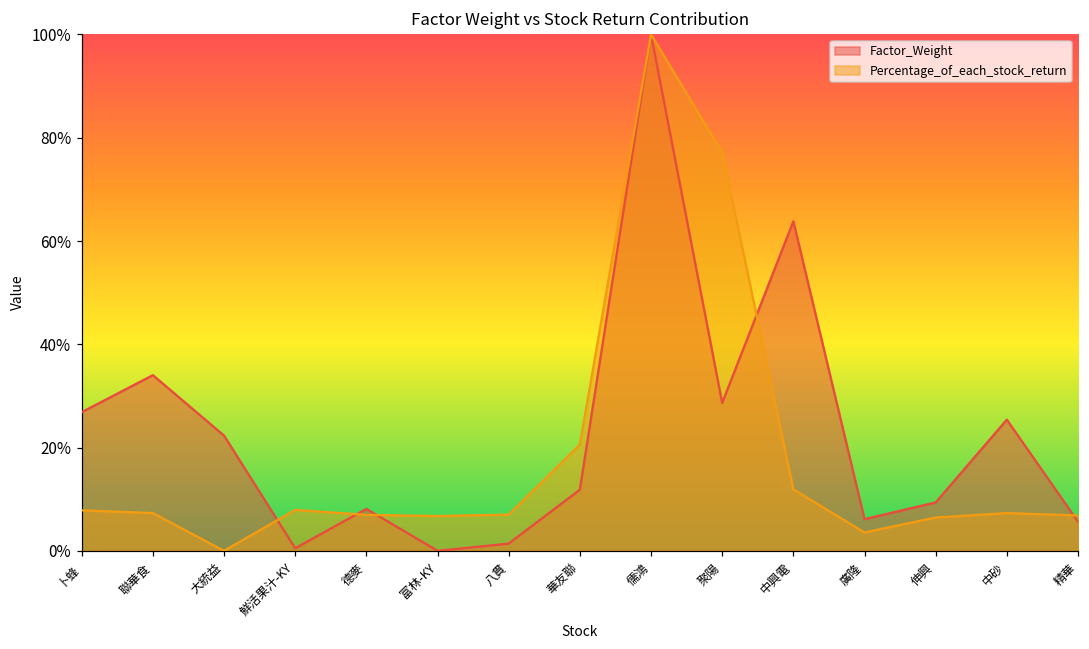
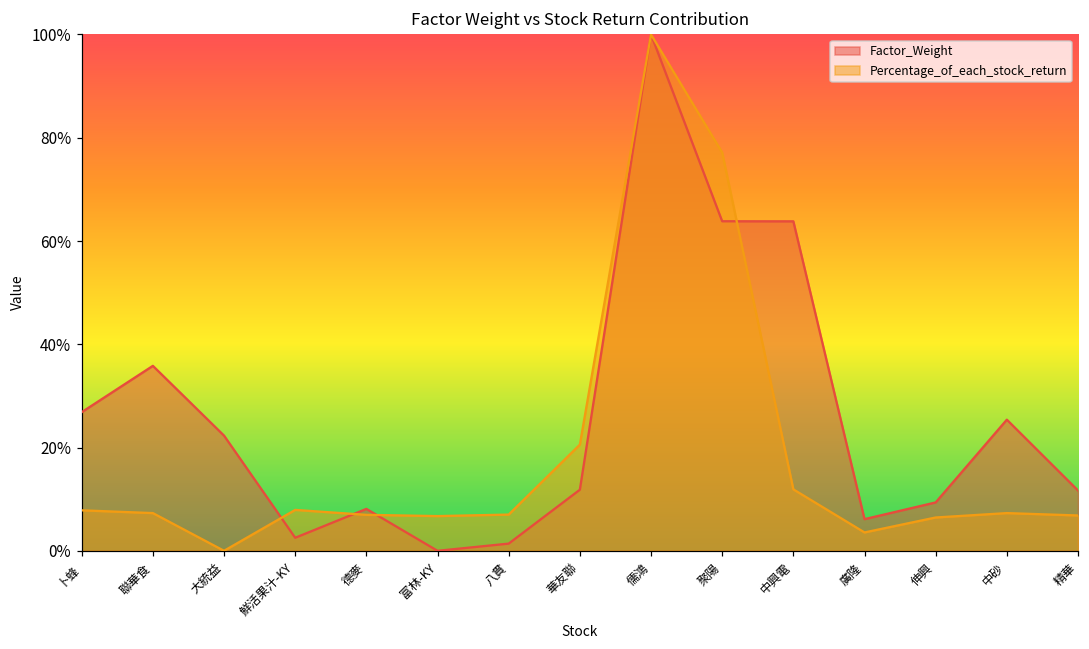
  {
    "Factor_Weight": {
      "卜蜂": "27%",
-     "聯華食": "34%",
+     "聯華食": "36%",
      "大統益": "22%",
-     "鮮活果汁-KY": "0%",
+     "鮮活果汁-KY": "3%",
      "德麥": "8%",
      "富林-KY": "0%",
      "八貫": "1%",
      "華友聯": "12%",
-     "聚陽": "29%",
+     "聚陽": "64%",
      "中興電": "64%",
      "廣隆": "6%",
      "伸興": "9%",
      "中砂": "25%",
-     "精華": "6%"
+     "精華": "12%"
    },
    "Percentage_of_each_stock_return": {
      "卜蜂": "8%",
      "聯華食": "7%",
      "大統益": "0%",
      "鮮活果汁-KY": "8%",
      "德麥": "7%",
      "富林-KY": "7%",
      "八貫": "7%",
      "華友聯": "21%",
      "聚陽": "77%",
      "中興電": "12%",
      "廣隆": "4%",
      "伸興": "6%",
      "中砂": "7%",
      "精華": "7%"
    }
  }
